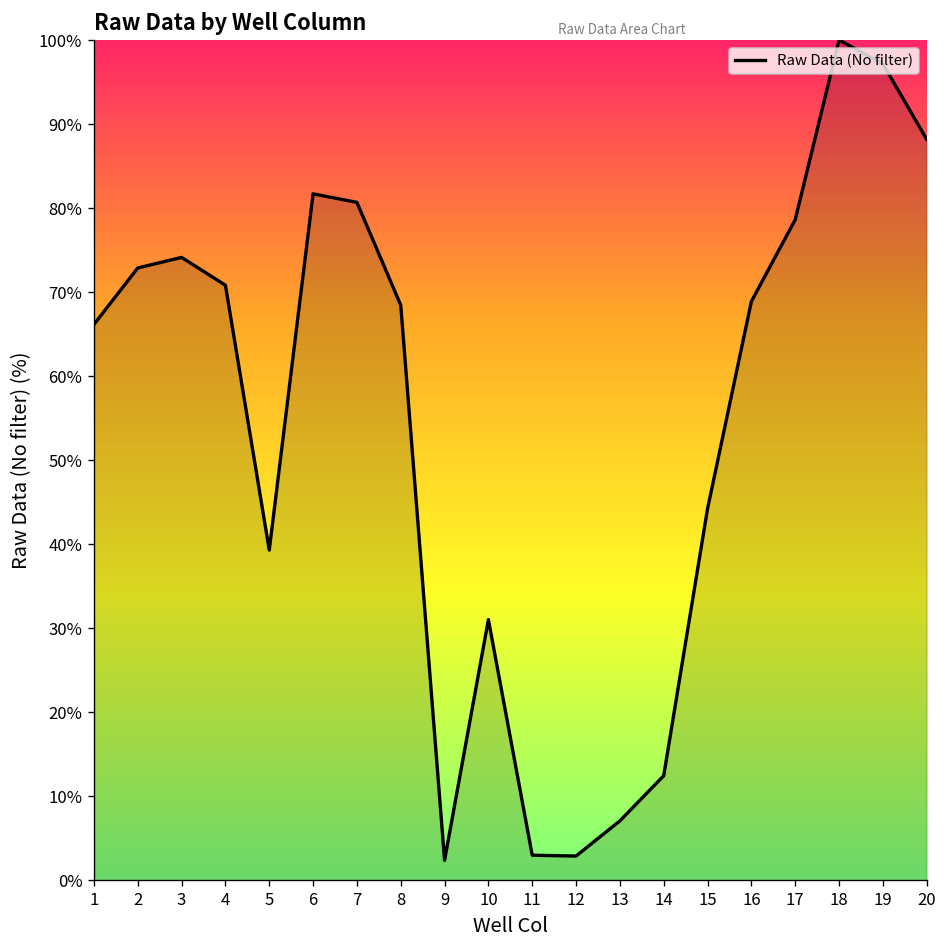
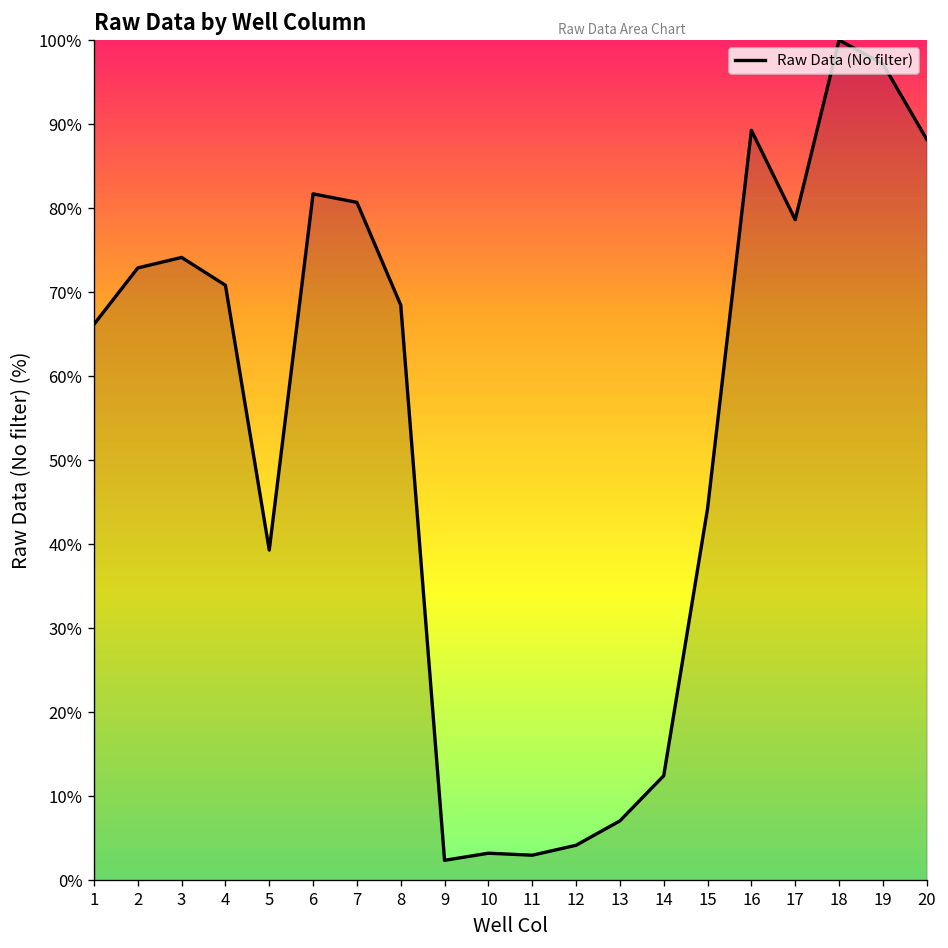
  {
    "1": "66%",
    "2": "73%",
    "3": "74%",
    "4": "71%",
    "5": "39%",
    "6": "82%",
    "7": "81%",
    "8": "68%",
    "9": "2%",
-   "10": "31%",
+   "10": "3%",
    "11": "3%",
-   "12": "3%",
+   "12": "4%",
    "13": "7%",
    "14": "12%",
    "15": "44%",
-   "16": "69%",
+   "16": "89%",
    "17": "79%",
    "18": "100%",
    "20": "88%"
  }
